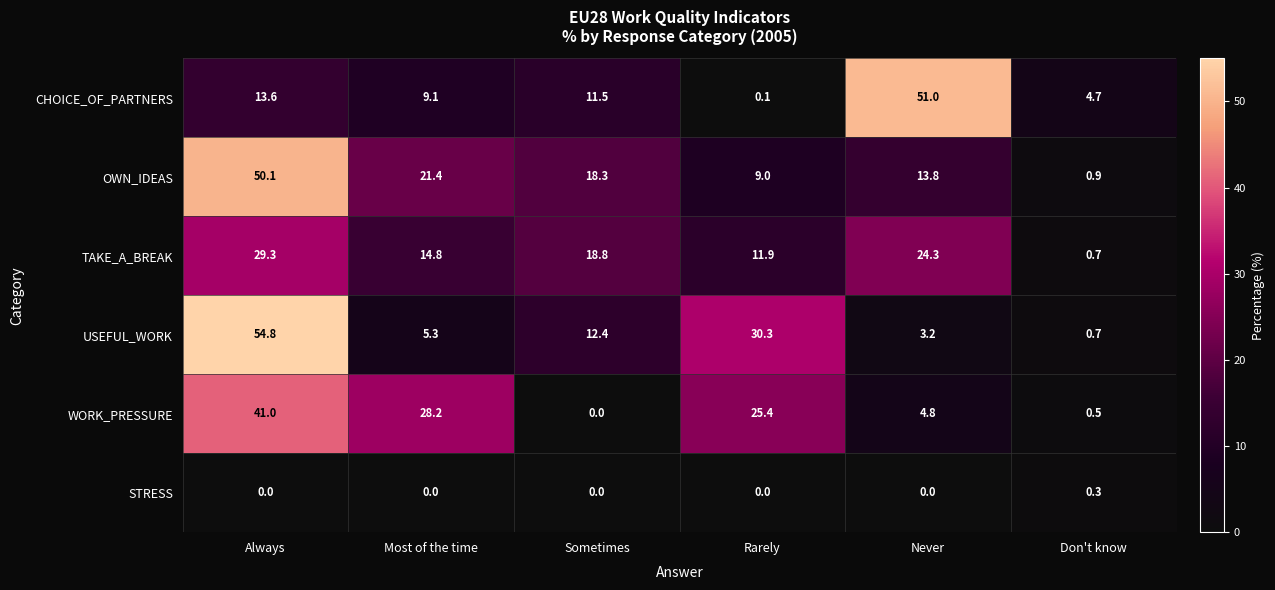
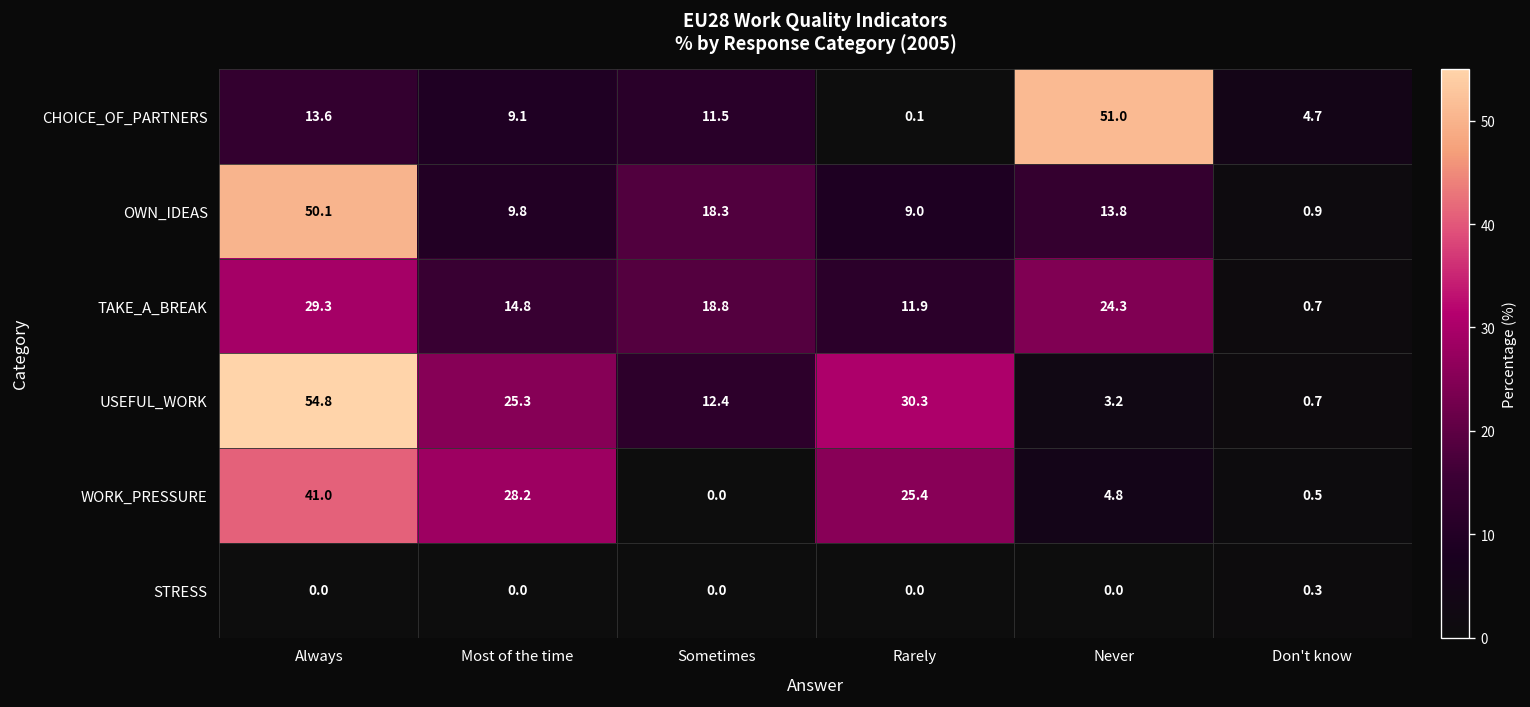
  {
    "CHOICE_OF_PARTNERS": {
      "Always": 13.6,
      "Most of the time": 9.1,
      "Sometimes": 11.5,
      "Rarely": 0.1,
      "Never": 51.0,
      "Don't know": 4.7
    },
    "OWN_IDEAS": {
      "Always": 50.1,
-     "Most of the time": 21.4,
+     "Most of the time": 9.8,
      "Sometimes": 18.3,
      "Rarely": 9.0,
      "Never": 13.8,
      "Don't know": 0.9
    },
    "TAKE_A_BREAK": {
      "Always": 29.3,
      "Most of the time": 14.8,
      "Sometimes": 18.8,
      "Rarely": 11.9,
      "Never": 24.3,
      "Don't know": 0.7
    },
    "USEFUL_WORK": {
      "Always": 54.8,
-     "Most of the time": 5.3,
+     "Most of the time": 25.3,
      "Sometimes": 12.4,
      "Rarely": 30.3,
      "Never": 3.2,
      "Don't know": 0.7
    },
    "WORK_PRESSURE": {
      "Always": 41.0,
      "Most of the time": 28.2,
      "Sometimes": 0.0,
      "Rarely": 25.4,
      "Never": 4.8,
      "Don't know": 0.5
    },
    "STRESS": {
      "Always": 0.0,
      "Most of the time": 0.0,
      "Sometimes": 0.0,
      "Rarely": 0.0,
      "Never": 0.0,
      "Don't know": 0.3
    }
  }
